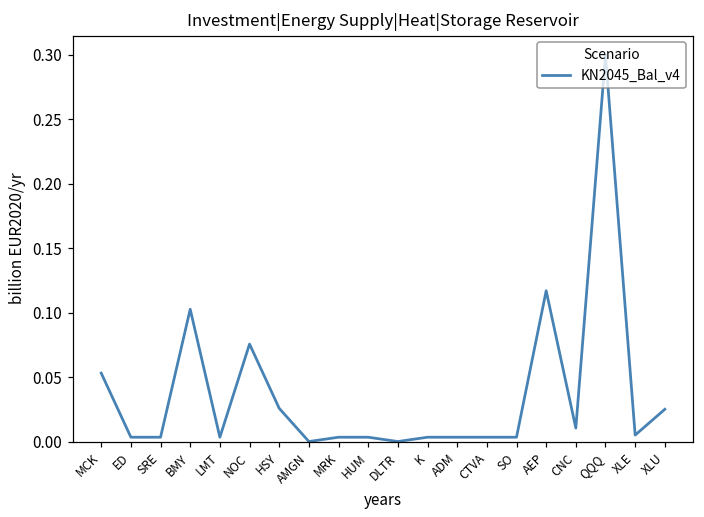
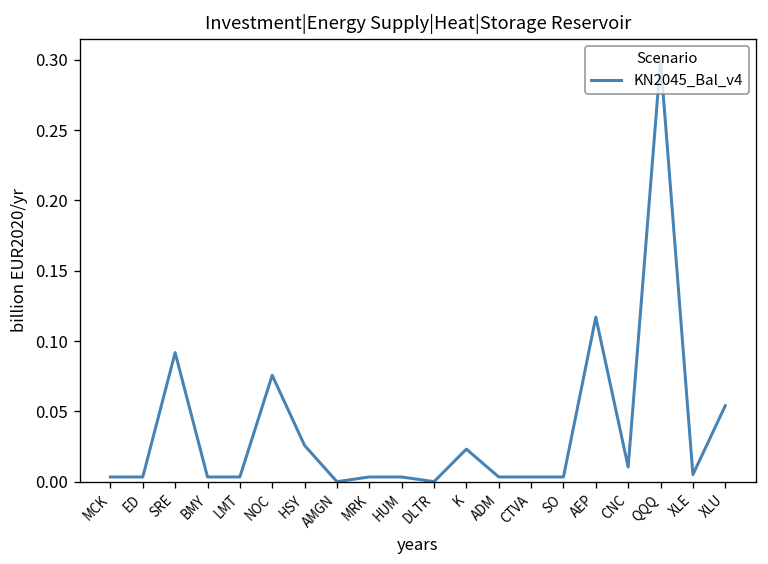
  {
-   "MCK": 0.053,
+   "MCK": 0.003,
    "ED": 0.003,
-   "SRE": 0.003,
-   "BMY": 0.103,
+   "SRE": 0.092,
+   "BMY": 0.003,
    "LMT": 0.003,
    "NOC": 0.076,
    "HSY": 0.026,
    "AMGN": 0.000,
    "MRK": 0.003,
    "HUM": 0.003,
    "DLTR": 0.000,
-   "K": 0.003,
+   "K": 0.023,
    "ADM": 0.003,
    "CTVA": 0.003,
    "SO": 0.003,
    "AEP": 0.117,
    "CNC": 0.010,
    "XLE": 0.005,
-   "XLU": 0.025
+   "XLU": 0.054
  }
